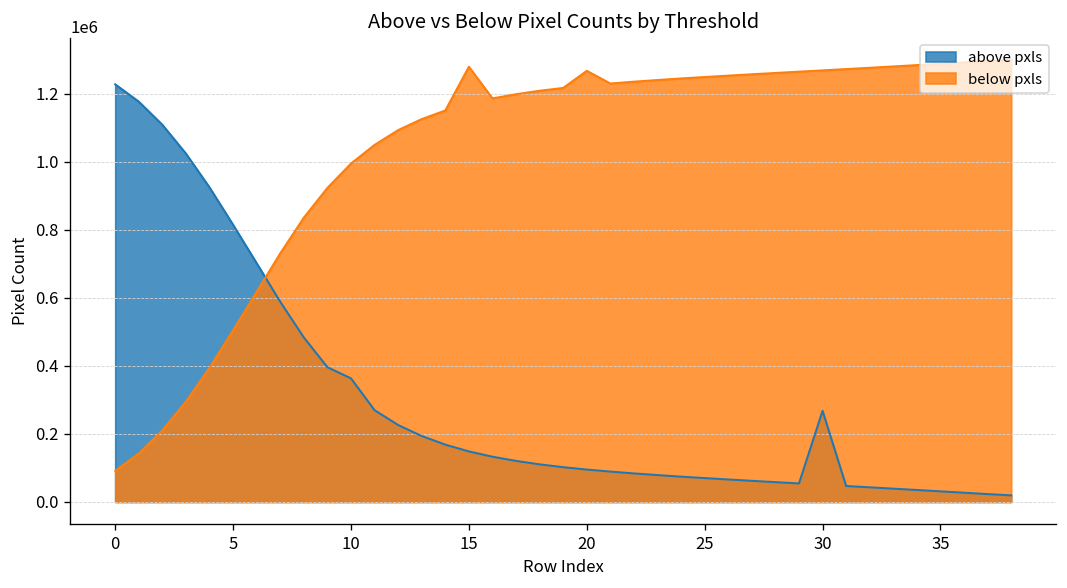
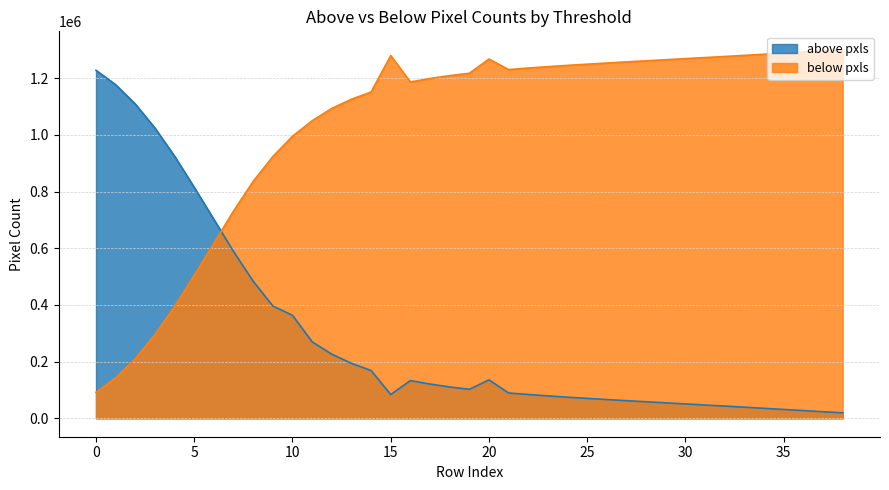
  {
    "above pxls": {
      "0": 1230000,
      "5": 810000,
      "10": 360000,
-     "15": 150000,
-     "20": 100000,
+     "15": 80000,
+     "20": 140000,
      "25": 70000,
-     "30": 270000,
+     "30": 50000,
      "35": 30000
    },
    "below pxls": {
      "0": 90000,
      "5": 500000,
      "10": 990000,
      "15": 1280000,
      "20": 1270000,
      "25": 1250000,
      "30": 1270000
    }
  }
